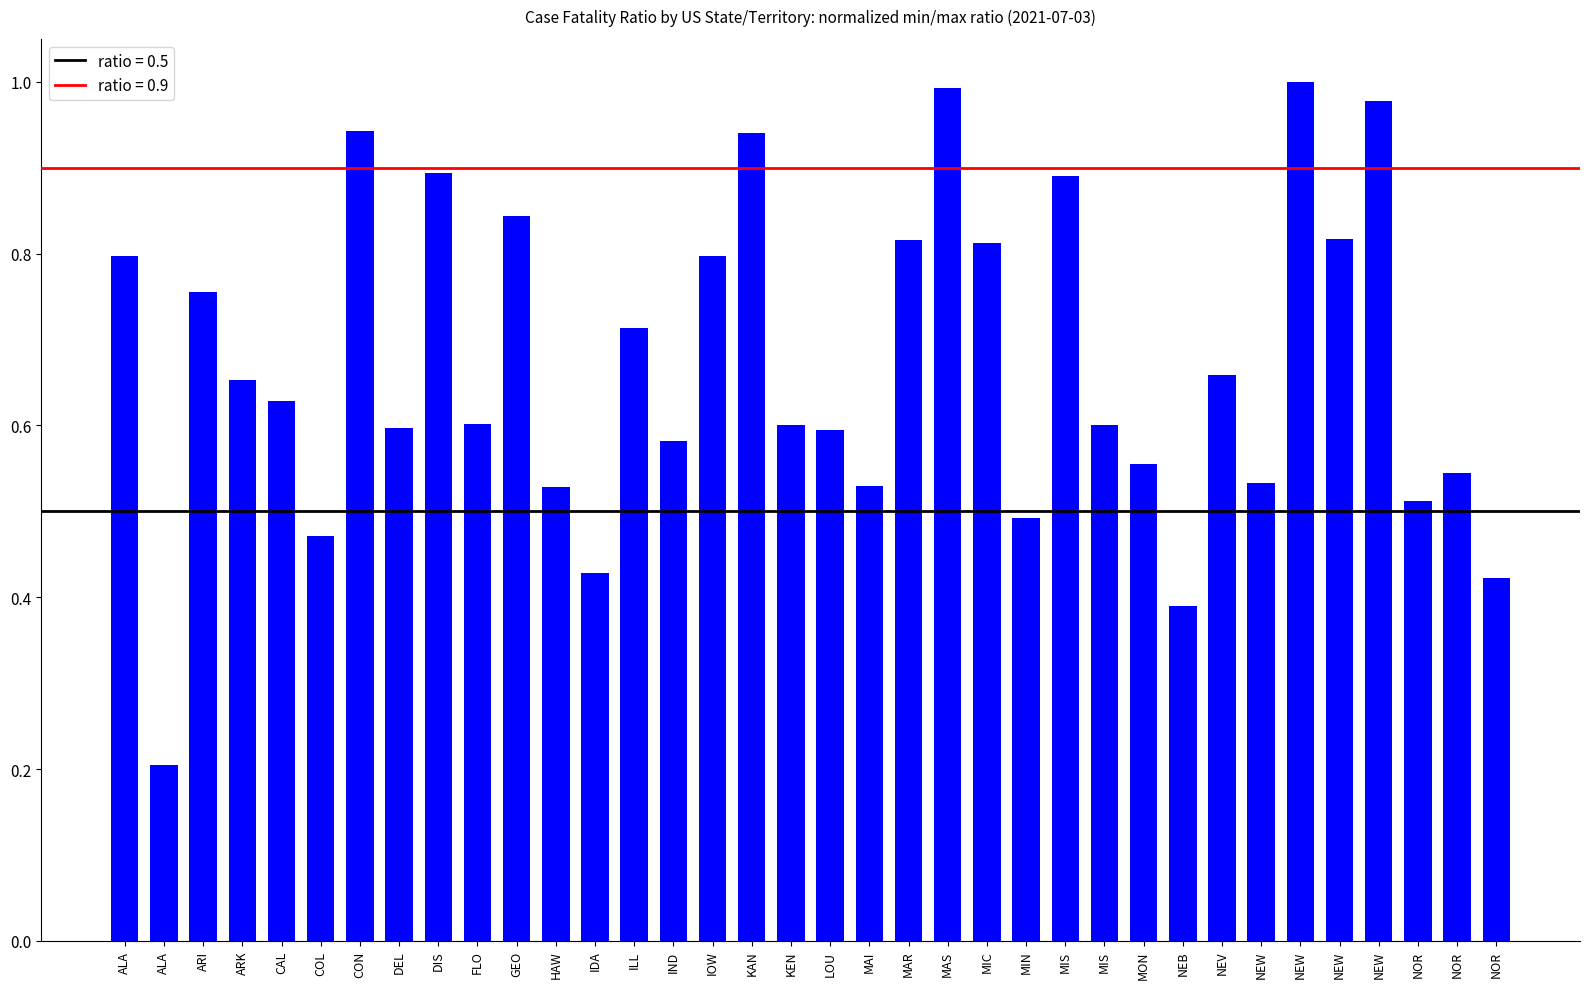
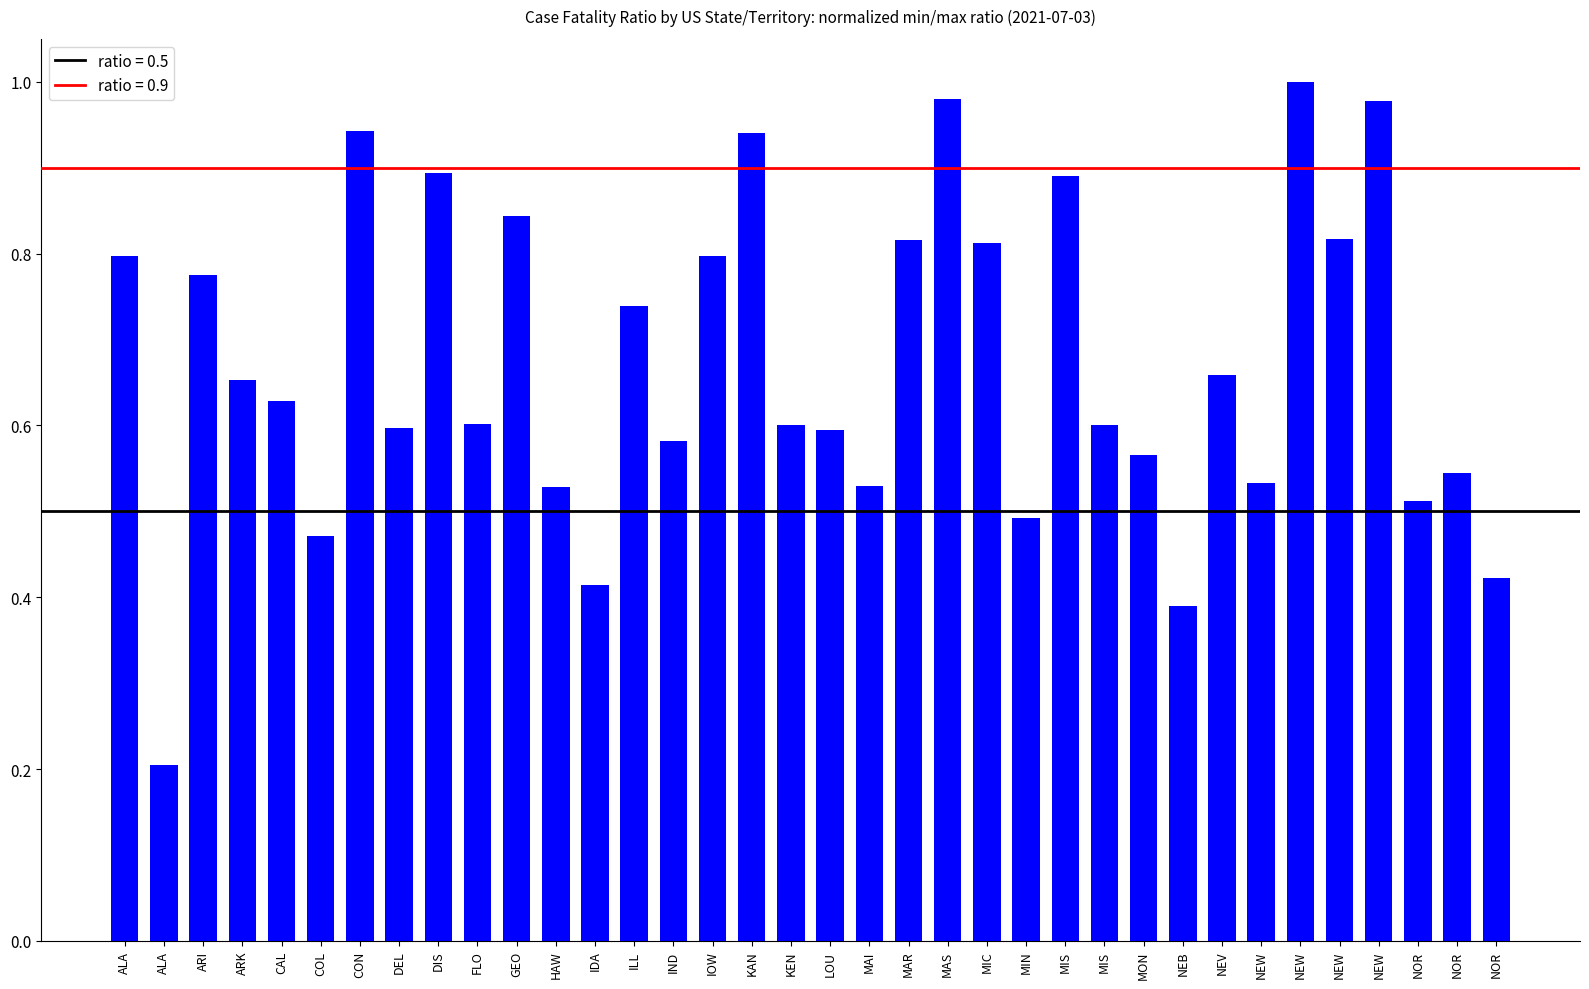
  {
-   "ARI": 0.76,
+   "ARI": 0.78,
    "ARK": 0.65,
    "CAL": 0.63,
    "COL": 0.47,
    "CON": 0.94,
    "DEL": 0.60,
    "DIS": 0.89,
    "FLO": 0.60,
    "GEO": 0.84,
    "HAW": 0.53,
-   "IDA": 0.43,
-   "ILL": 0.71,
+   "IDA": 0.41,
+   "ILL": 0.74,
    "IND": 0.58,
    "IOW": 0.80,
    "KAN": 0.94,
    "KEN": 0.60,
    "LOU": 0.59,
    "MAI": 0.53,
    "MAR": 0.82,
-   "MAS": 0.99,
+   "MAS": 0.98,
    "MIC": 0.81,
    "MIN": 0.49,
-   "MON": 0.56,
+   "MON": 0.57,
    "NEB": 0.39,
    "NEV": 0.66
  }
